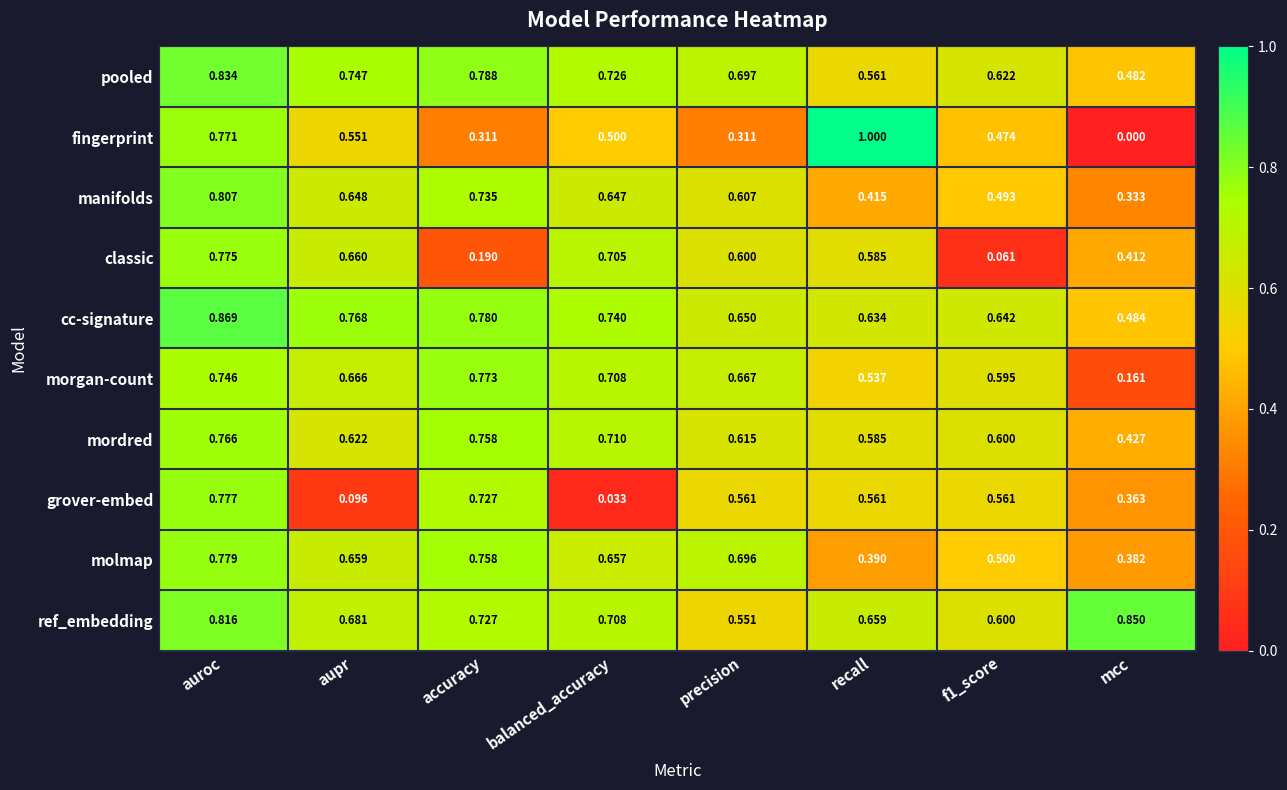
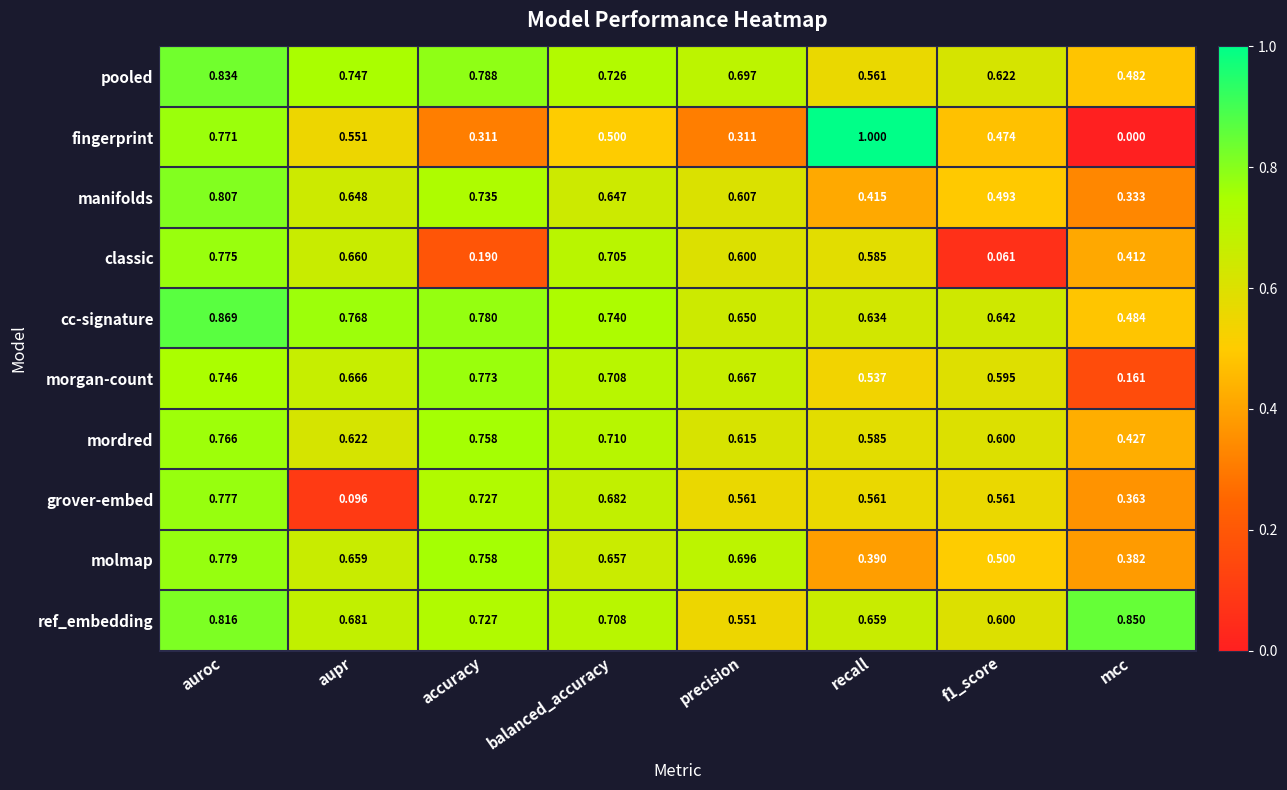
  {
    "pooled": {
      "auroc": 0.834,
      "aupr": 0.747,
      "accuracy": 0.788,
      "balanced_accuracy": 0.726,
      "precision": 0.697,
      "recall": 0.561,
      "f1_score": 0.622,
      "mcc": 0.482
    },
    "fingerprint": {
      "auroc": 0.771,
      "aupr": 0.551,
      "accuracy": 0.311,
      "balanced_accuracy": 0.500,
      "precision": 0.311,
      "recall": 1.000,
      "f1_score": 0.474,
      "mcc": 0.000
    },
    "manifolds": {
      "auroc": 0.807,
      "aupr": 0.648,
      "accuracy": 0.735,
      "balanced_accuracy": 0.647,
      "precision": 0.607,
      "recall": 0.415,
      "f1_score": 0.493,
      "mcc": 0.333
    },
    "classic": {
      "auroc": 0.775,
      "aupr": 0.660,
      "accuracy": 0.190,
      "balanced_accuracy": 0.705,
      "precision": 0.600,
      "recall": 0.585,
      "f1_score": 0.061,
      "mcc": 0.412
    },
    "cc-signature": {
      "auroc": 0.869,
      "aupr": 0.768,
      "accuracy": 0.780,
      "balanced_accuracy": 0.740,
      "precision": 0.650,
      "recall": 0.634,
      "f1_score": 0.642,
      "mcc": 0.484
    },
    "morgan-count": {
      "auroc": 0.746,
      "aupr": 0.666,
      "accuracy": 0.773,
      "balanced_accuracy": 0.708,
      "precision": 0.667,
      "recall": 0.537,
      "f1_score": 0.595,
      "mcc": 0.161
    },
    "mordred": {
      "auroc": 0.766,
      "aupr": 0.622,
      "accuracy": 0.758,
      "balanced_accuracy": 0.710,
      "precision": 0.615,
      "recall": 0.585,
      "f1_score": 0.600,
      "mcc": 0.427
    },
    "grover-embed": {
      "auroc": 0.777,
      "aupr": 0.096,
      "accuracy": 0.727,
-     "balanced_accuracy": 0.033,
+     "balanced_accuracy": 0.682,
      "precision": 0.561,
      "recall": 0.561,
      "f1_score": 0.561,
      "mcc": 0.363
    },
    "molmap": {
      "auroc": 0.779,
      "aupr": 0.659,
      "accuracy": 0.758,
      "balanced_accuracy": 0.657,
      "precision": 0.696,
      "recall": 0.390,
      "f1_score": 0.500,
      "mcc": 0.382
    },
    "ref_embedding": {
      "auroc": 0.816,
      "aupr": 0.681,
      "accuracy": 0.727,
      "balanced_accuracy": 0.708,
      "precision": 0.551,
      "recall": 0.659,
      "f1_score": 0.600,
      "mcc": 0.850
    }
  }
